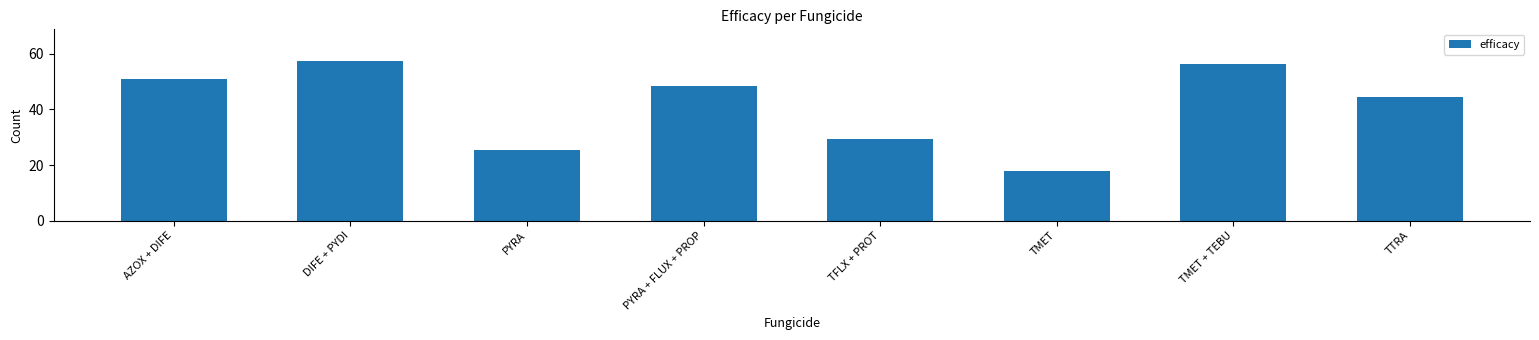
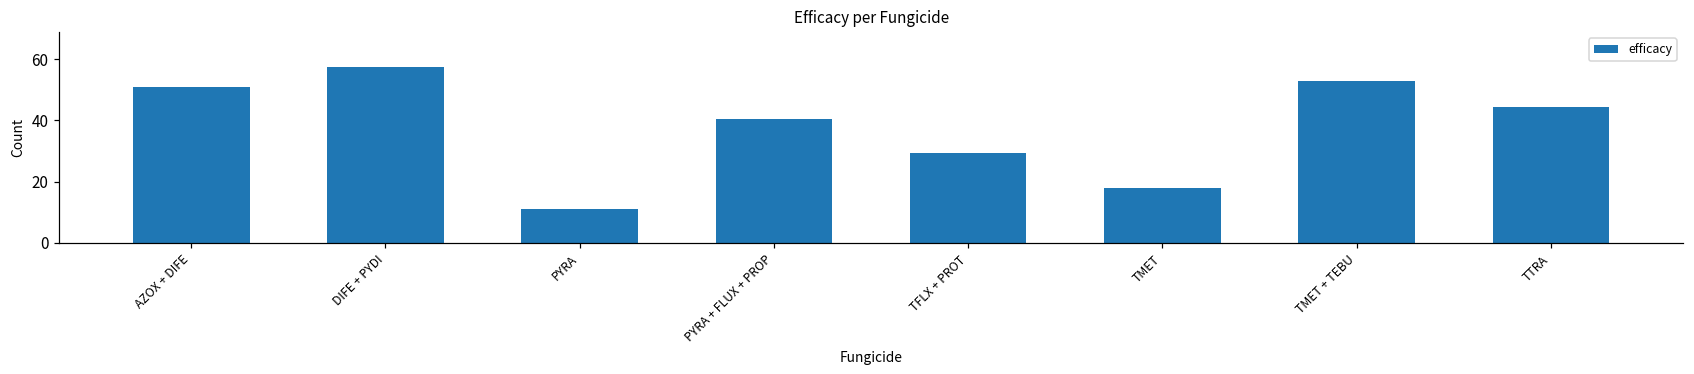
  {
    "AZOX + DIFE": 51,
    "DIFE + PYDI": 57,
-   "PYRA": 25,
-   "PYRA + FLUX + PROP": 48,
+   "PYRA": 11,
+   "PYRA + FLUX + PROP": 41,
    "TFLX + PROT": 29,
    "TMET": 18,
-   "TMET + TEBU": 56,
+   "TMET + TEBU": 53,
    "TTRA": 44
  }
